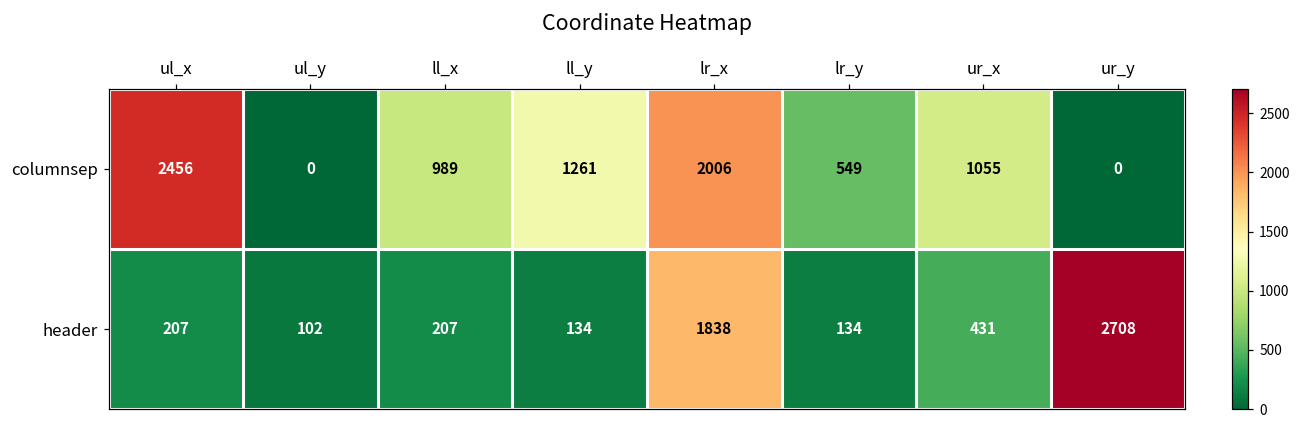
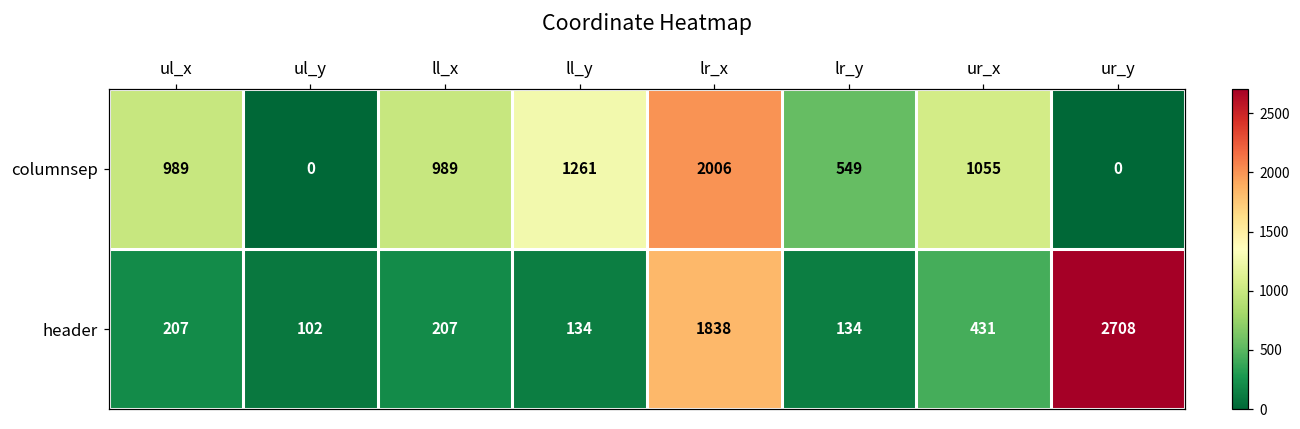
  {
    "columnsep": {
-     "ul_x": 2456,
+     "ul_x": 989,
      "ul_y": 0,
      "ll_x": 989,
      "ll_y": 1261,
      "lr_x": 2006,
      "lr_y": 549,
      "ur_x": 1055,
      "ur_y": 0
    },
    "header": {
      "ul_x": 207,
      "ul_y": 102,
      "ll_x": 207,
      "ll_y": 134,
      "lr_x": 1838,
      "lr_y": 134,
      "ur_x": 431,
      "ur_y": 2708
    }
  }
